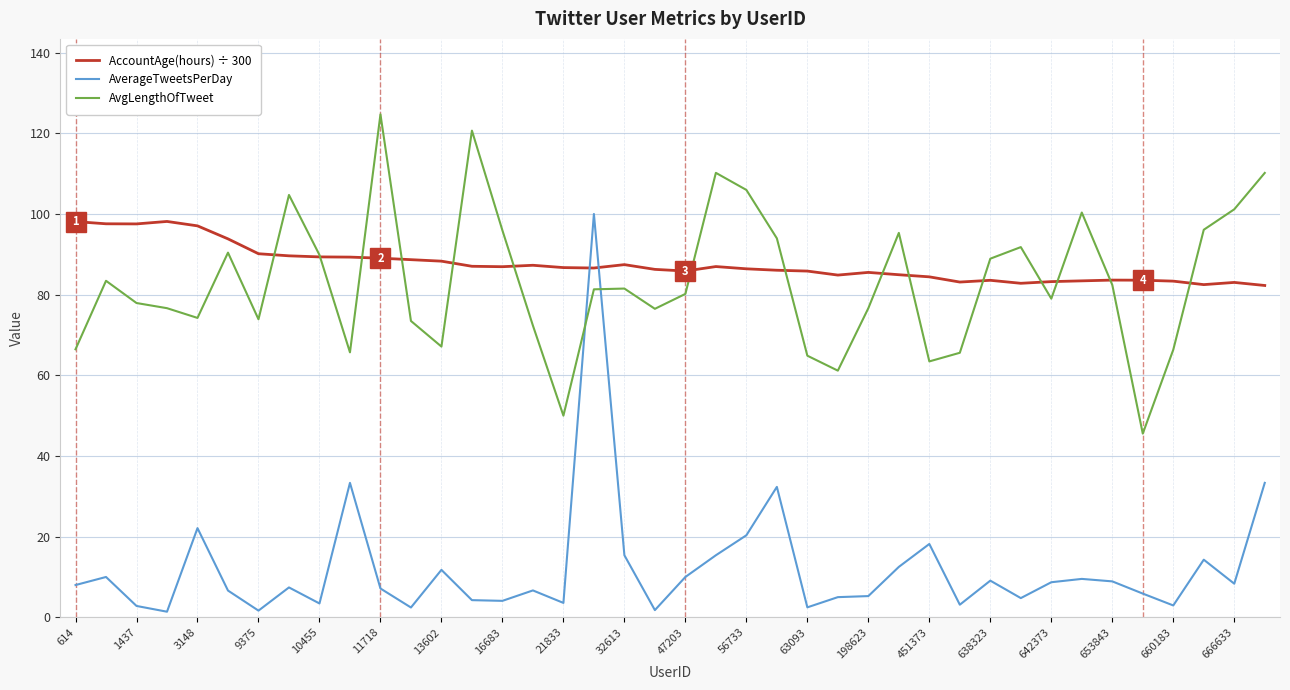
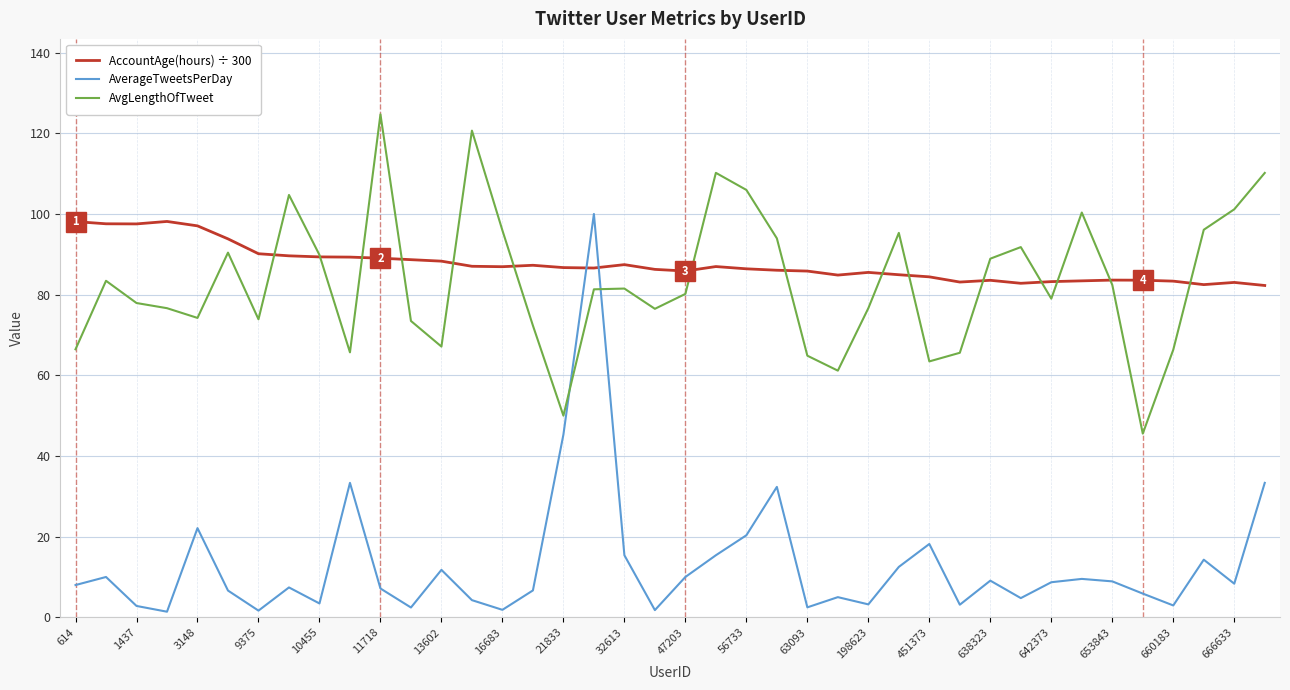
  {
    "AverageTweetsPerDay": {
      "614": 8,
      "1437": 3,
      "3148": 22,
      "9375": 2,
      "10455": 3,
      "11718": 7,
      "13602": 12,
-     "16683": 4,
-     "21833": 4,
+     "16683": 2,
+     "21833": 45,
      "32613": 15,
      "47203": 10,
      "56733": 20,
      "63093": 2,
-     "198623": 5,
+     "198623": 3,
      "451373": 18,
      "638323": 9,
      "642373": 9,
      "653843": 9,
      "660183": 3,
      "666633": 8
    },
    "AvgLengthOfTweet": {
      "614": 66,
      "1437": 78,
      "3148": 74,
      "9375": 74,
      "11718": 125,
      "13602": 67,
      "16683": 96,
      "21833": 50,
      "32613": 82,
      "47203": 80,
      "56733": 106,
      "63093": 65,
      "198623": 77,
      "451373": 63,
      "638323": 89,
      "642373": 79,
      "653843": 82,
      "660183": 66,
      "666633": 101
    }
  }
